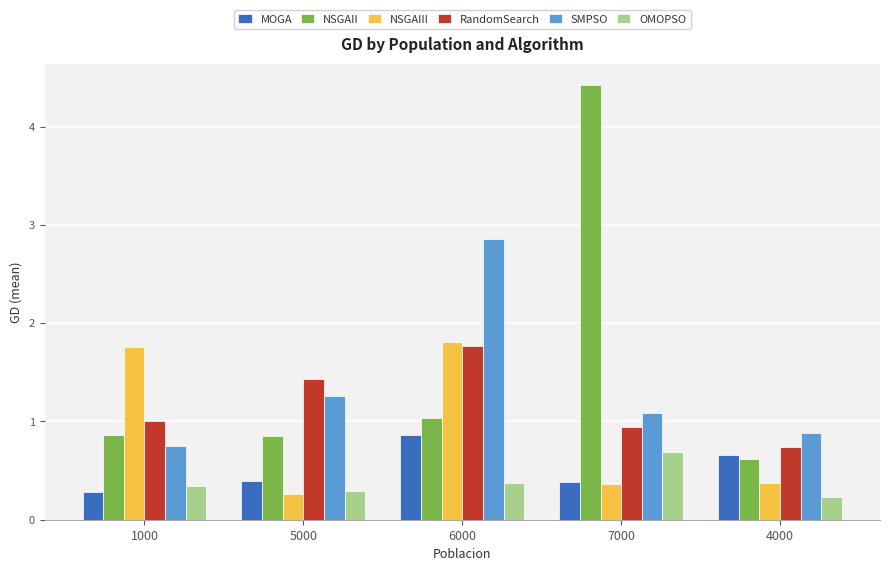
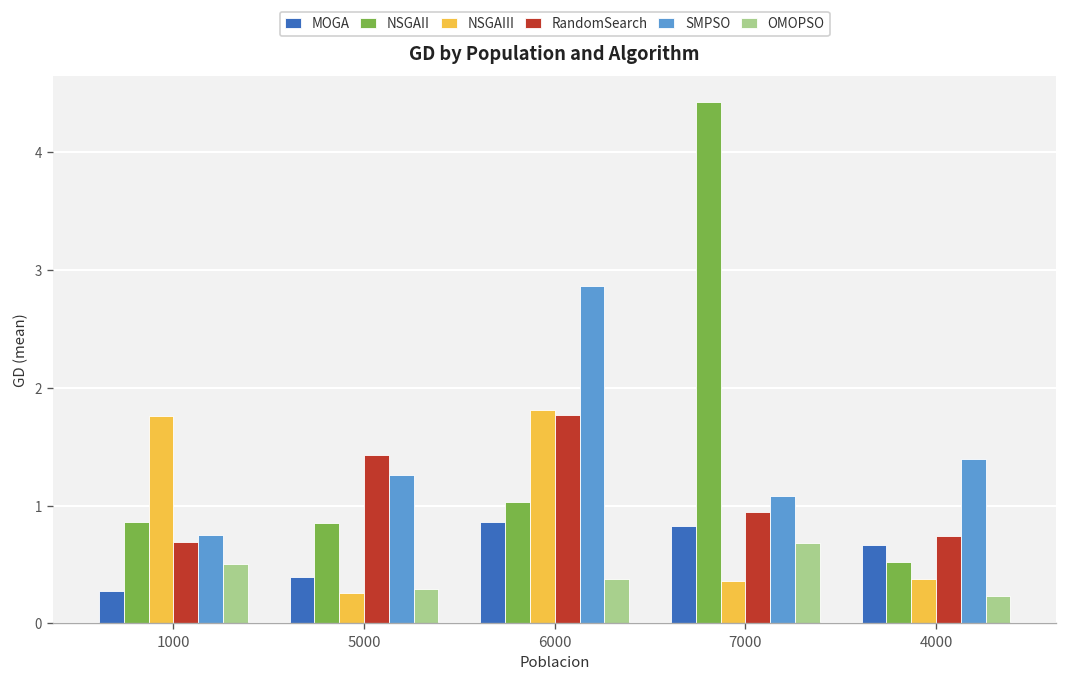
  {
    "MOGA": {
      "1000": 0.3,
      "5000": 0.4,
      "6000": 0.9,
-     "7000": 0.4,
+     "7000": 0.8,
      "4000": 0.7
    },
    "NSGAII": {
      "1000": 0.9,
      "5000": 0.9,
      "6000": 1.0,
      "7000": 4.4,
-     "4000": 0.6
+     "4000": 0.5
    },
    "NSGAIII": {
      "1000": 1.8,
      "5000": 0.3,
      "6000": 1.8,
      "7000": 0.4,
      "4000": 0.4
    },
    "RandomSearch": {
-     "1000": 1.0,
+     "1000": 0.7,
      "5000": 1.4,
      "6000": 1.8,
      "7000": 0.9,
      "4000": 0.7
    },
    "SMPSO": {
      "1000": 0.7,
      "5000": 1.3,
      "6000": 2.9,
      "7000": 1.1,
-     "4000": 0.9
+     "4000": 1.4
    },
    "OMOPSO": {
-     "1000": 0.3,
+     "1000": 0.5,
      "5000": 0.3,
      "6000": 0.4,
      "7000": 0.7,
      "4000": 0.2
    }
  }
